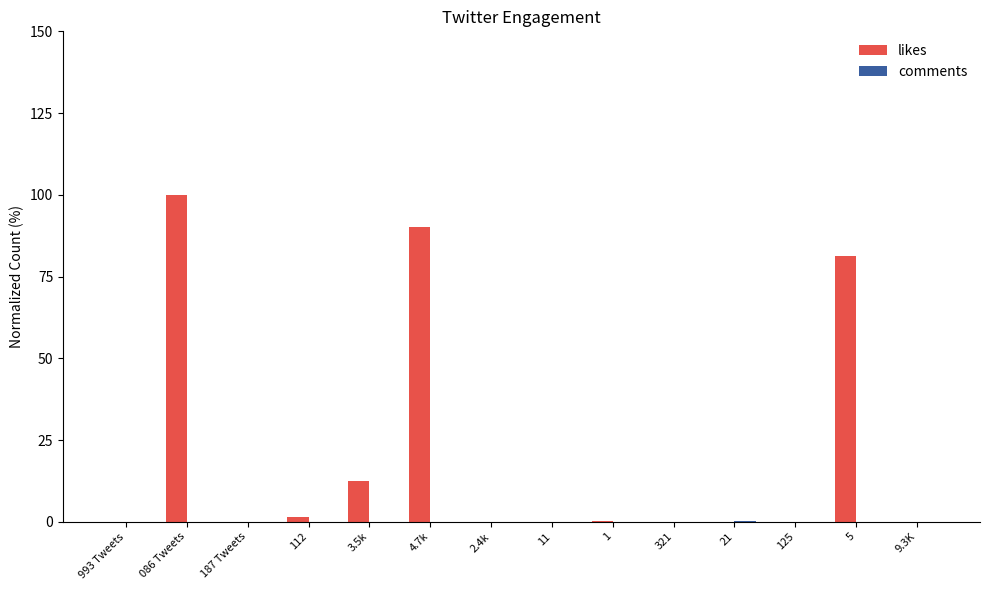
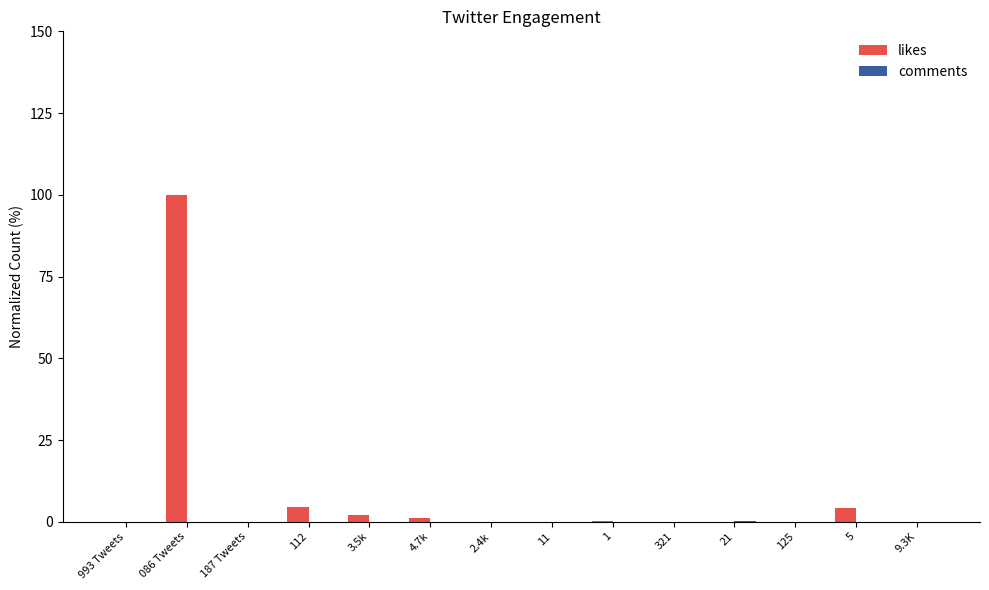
  {
    "likes": {
      "086 Tweets": 100,
-     "112": 2,
-     "3.5k": 12,
-     "4.7k": 90,
-     "5": 81
+     "112": 5,
+     "3.5k": 2,
+     "4.7k": 1,
+     "5": 4
    }
  }
